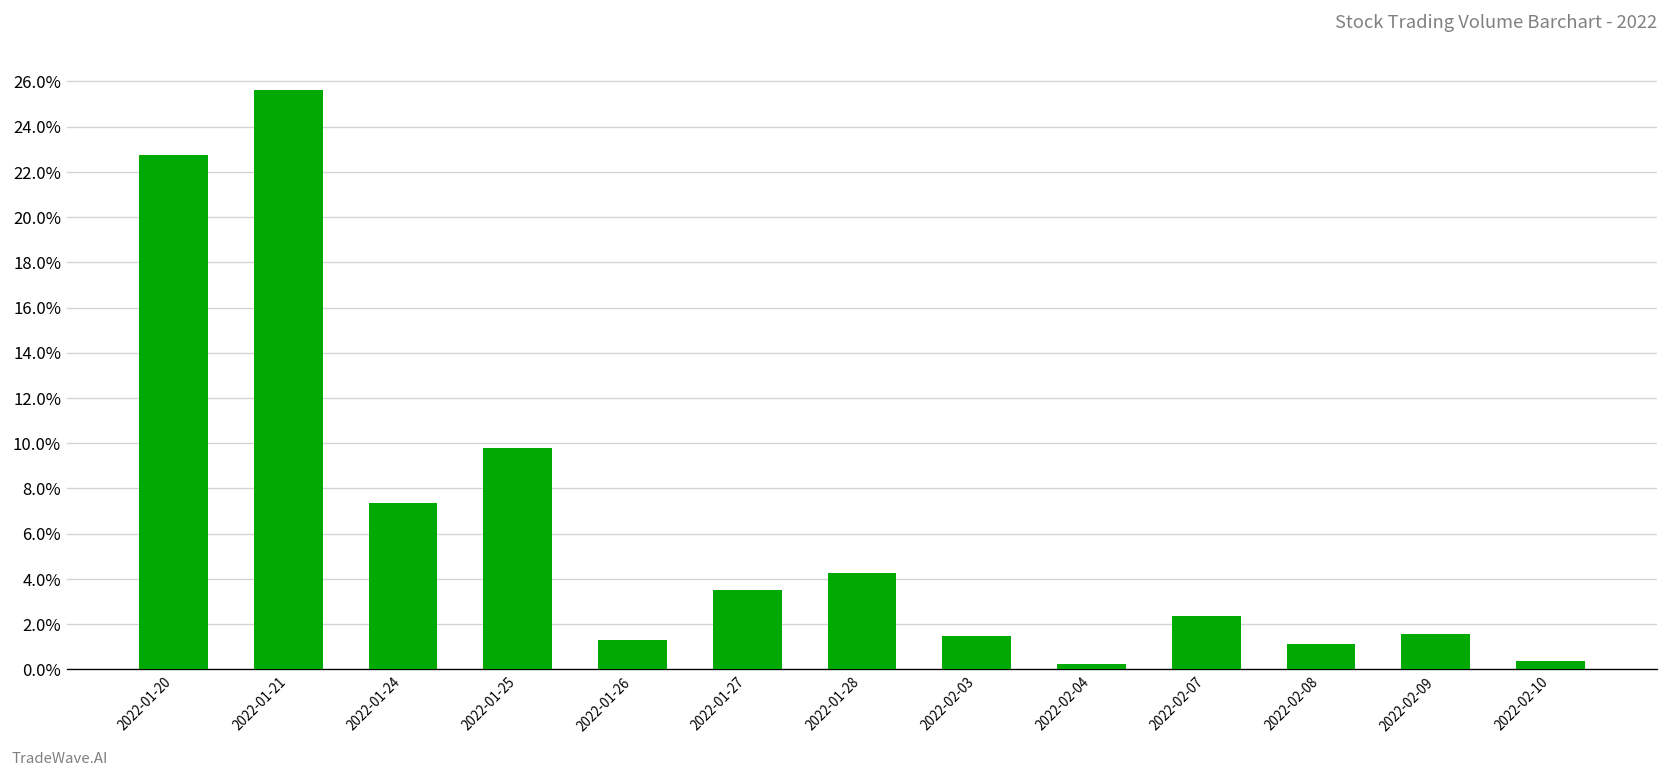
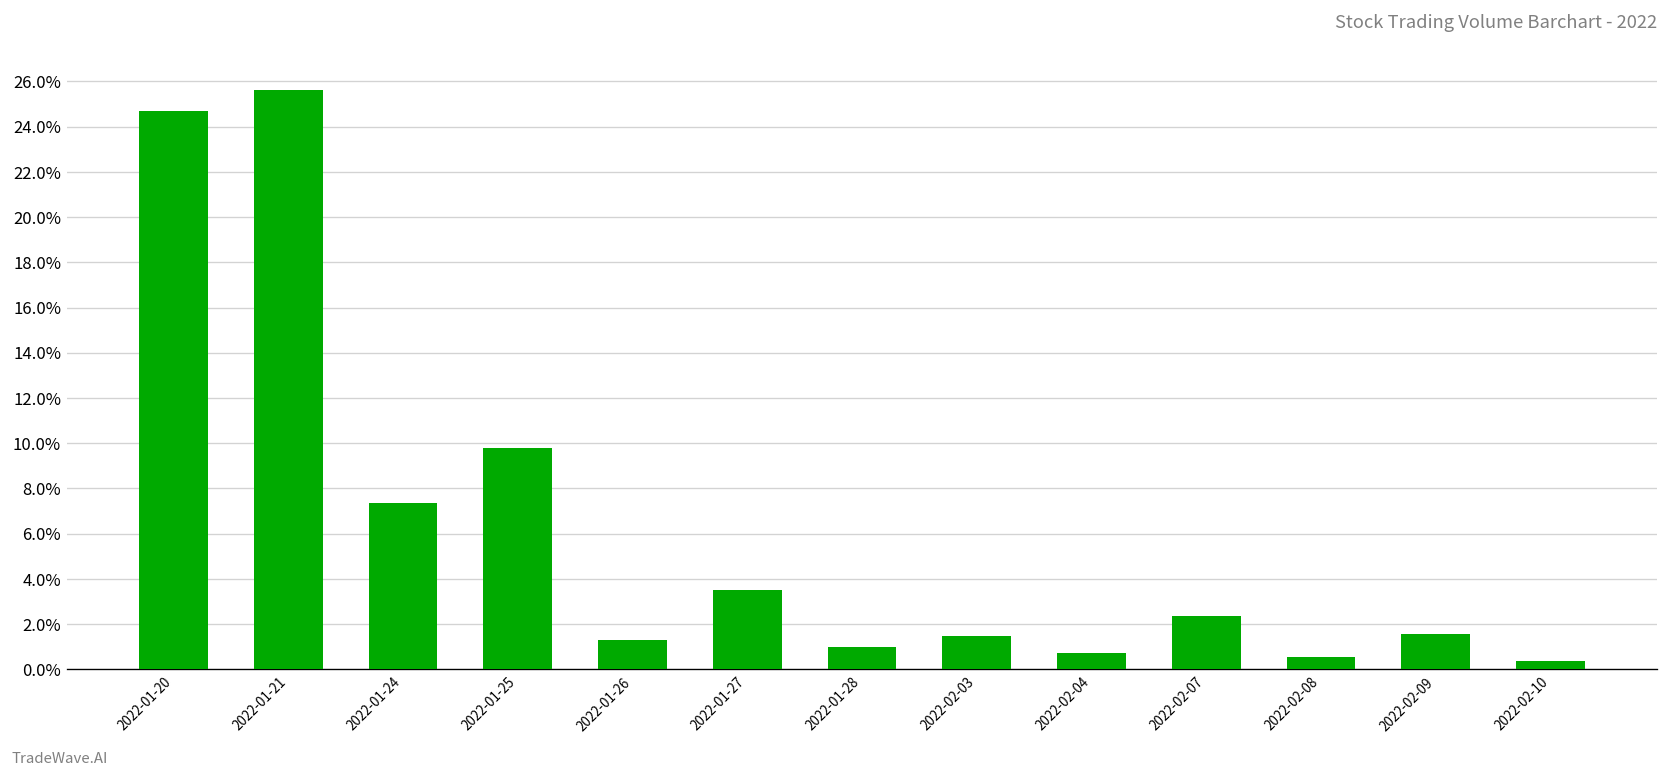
  {
-   "2022-01-20": "22.7%",
+   "2022-01-20": "24.7%",
    "2022-01-21": "25.6%",
    "2022-01-24": "7.3%",
    "2022-01-25": "9.8%",
    "2022-01-26": "1.3%",
    "2022-01-27": "3.5%",
-   "2022-01-28": "4.3%",
+   "2022-01-28": "1.0%",
    "2022-02-03": "1.5%",
-   "2022-02-04": "0.2%",
+   "2022-02-04": "0.7%",
    "2022-02-07": "2.4%",
-   "2022-02-08": "1.1%",
+   "2022-02-08": "0.5%",
    "2022-02-09": "1.6%",
    "2022-02-10": "0.3%"
  }
